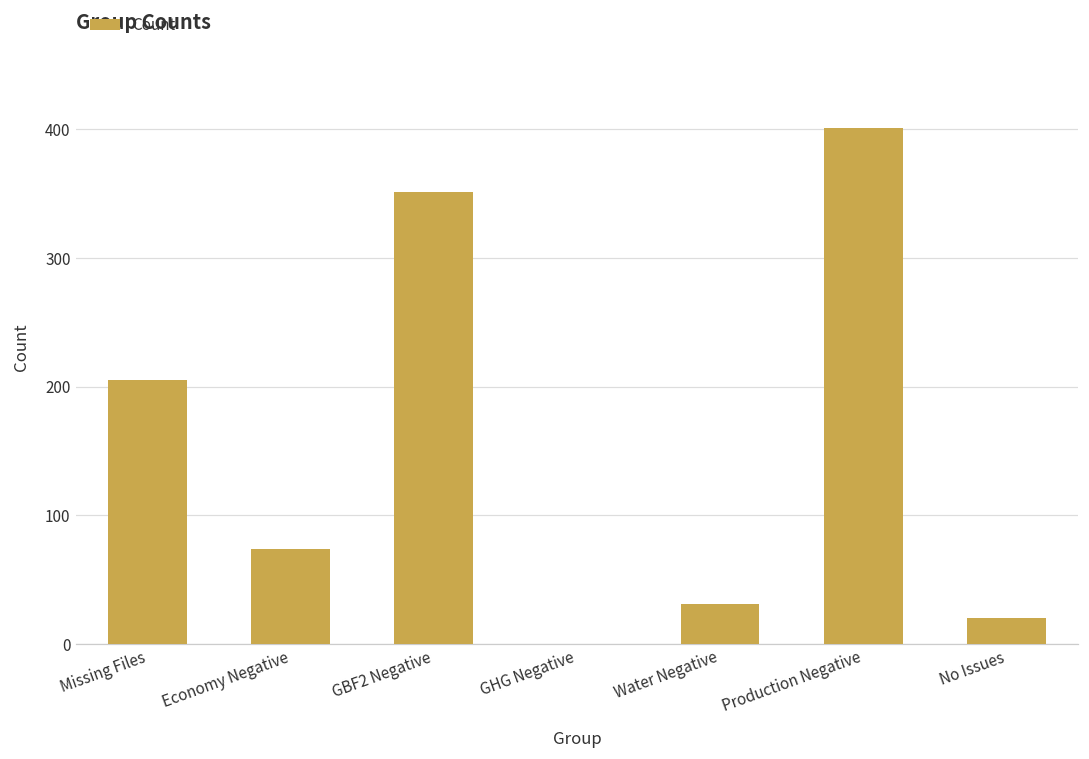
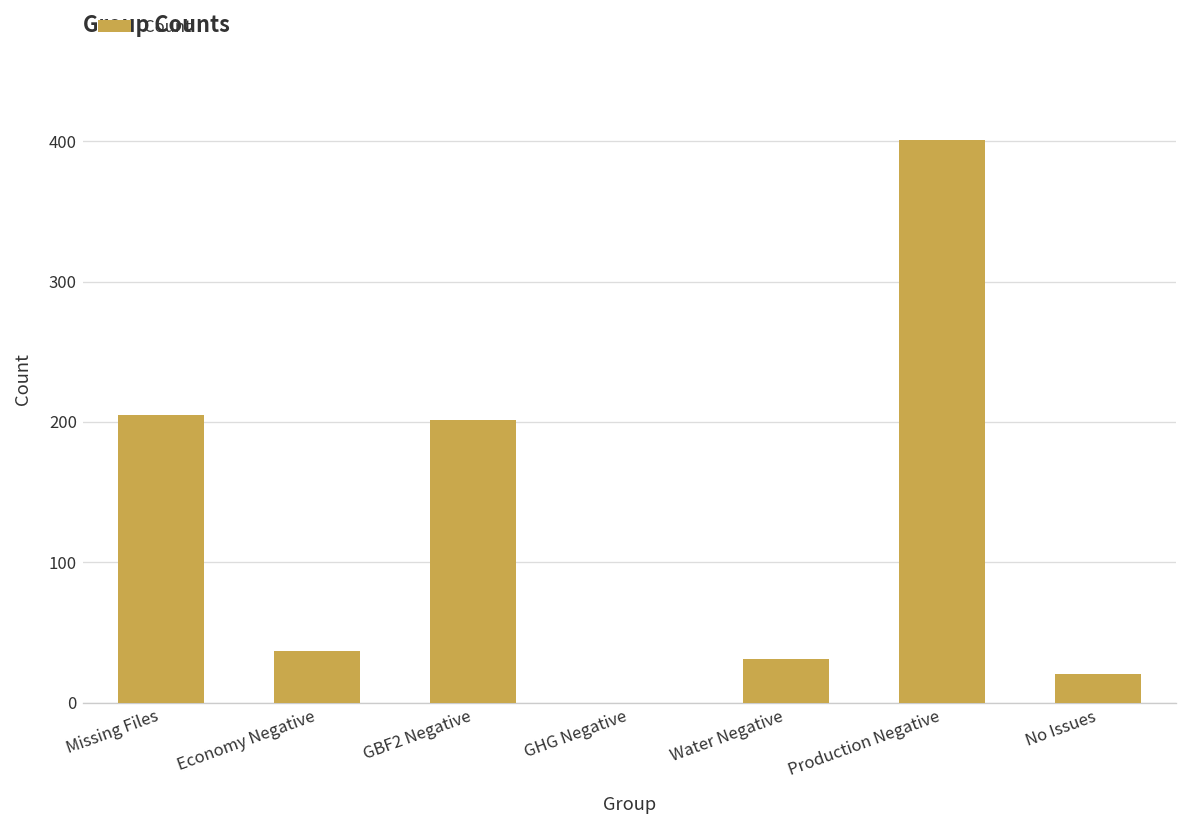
  {
    "Missing Files": 205,
-   "Economy Negative": 74,
-   "GBF2 Negative": 351,
+   "Economy Negative": 37,
+   "GBF2 Negative": 201,
    "GHG Negative": 0,
    "Water Negative": 31,
    "Production Negative": 401,
    "No Issues": 20
  }
